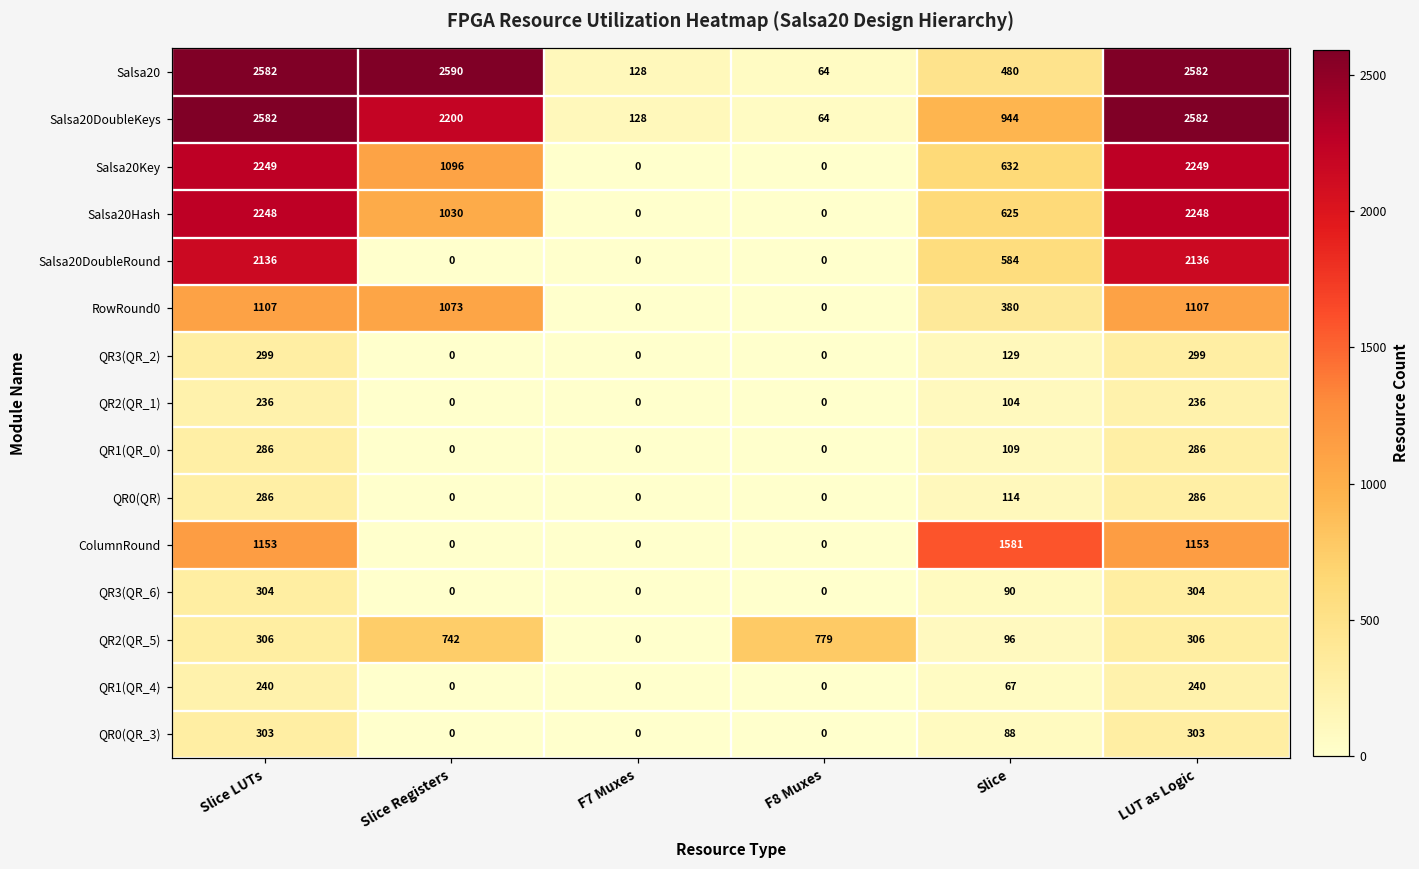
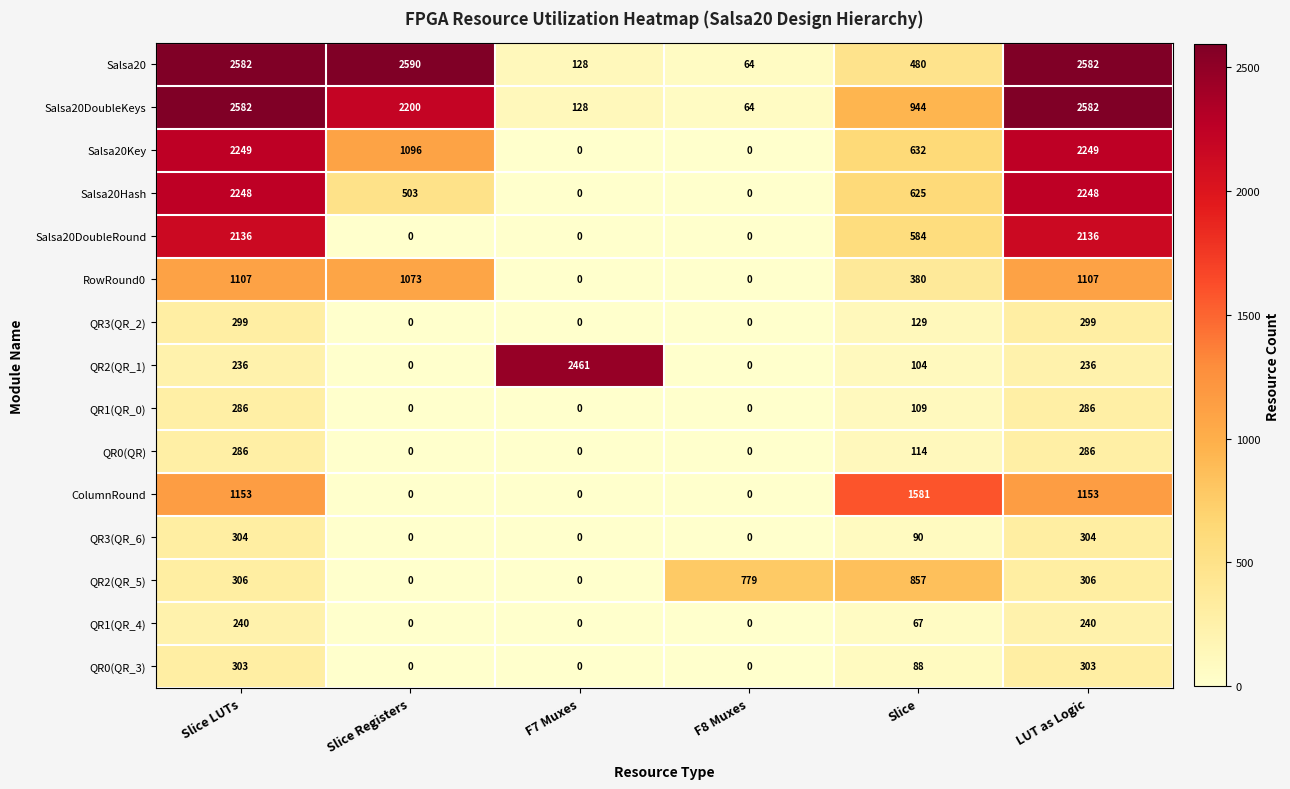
  {
    "Salsa20": {
      "Slice LUTs": 2582,
      "Slice Registers": 2590,
      "F7 Muxes": 128,
      "F8 Muxes": 64,
      "Slice": 480,
      "LUT as Logic": 2582
    },
    "Salsa20DoubleKeys": {
      "Slice LUTs": 2582,
      "Slice Registers": 2200,
      "F7 Muxes": 128,
      "F8 Muxes": 64,
      "Slice": 944,
      "LUT as Logic": 2582
    },
    "Salsa20Key": {
      "Slice LUTs": 2249,
      "Slice Registers": 1096,
      "F7 Muxes": 0,
      "F8 Muxes": 0,
      "Slice": 632,
      "LUT as Logic": 2249
    },
    "Salsa20Hash": {
      "Slice LUTs": 2248,
-     "Slice Registers": 1030,
+     "Slice Registers": 503,
      "F7 Muxes": 0,
      "F8 Muxes": 0,
      "Slice": 625,
      "LUT as Logic": 2248
    },
    "Salsa20DoubleRound": {
      "Slice LUTs": 2136,
      "Slice Registers": 0,
      "F7 Muxes": 0,
      "F8 Muxes": 0,
      "Slice": 584,
      "LUT as Logic": 2136
    },
    "RowRound0": {
      "Slice LUTs": 1107,
      "Slice Registers": 1073,
      "F7 Muxes": 0,
      "F8 Muxes": 0,
      "Slice": 380,
      "LUT as Logic": 1107
    },
    "QR3(QR_2)": {
      "Slice LUTs": 299,
      "Slice Registers": 0,
      "F7 Muxes": 0,
      "F8 Muxes": 0,
      "Slice": 129,
      "LUT as Logic": 299
    },
    "QR2(QR_1)": {
      "Slice LUTs": 236,
      "Slice Registers": 0,
-     "F7 Muxes": 0,
+     "F7 Muxes": 2461,
      "F8 Muxes": 0,
      "Slice": 104,
      "LUT as Logic": 236
    },
    "QR1(QR_0)": {
      "Slice LUTs": 286,
      "Slice Registers": 0,
      "F7 Muxes": 0,
      "F8 Muxes": 0,
      "Slice": 109,
      "LUT as Logic": 286
    },
    "QR0(QR)": {
      "Slice LUTs": 286,
      "Slice Registers": 0,
      "F7 Muxes": 0,
      "F8 Muxes": 0,
      "Slice": 114,
      "LUT as Logic": 286
    },
    "ColumnRound": {
      "Slice LUTs": 1153,
      "Slice Registers": 0,
      "F7 Muxes": 0,
      "F8 Muxes": 0,
      "Slice": 1581,
      "LUT as Logic": 1153
    },
    "QR3(QR_6)": {
      "Slice LUTs": 304,
      "Slice Registers": 0,
      "F7 Muxes": 0,
      "F8 Muxes": 0,
      "Slice": 90,
      "LUT as Logic": 304
    },
    "QR2(QR_5)": {
      "Slice LUTs": 306,
-     "Slice Registers": 742,
+     "Slice Registers": 0,
      "F7 Muxes": 0,
      "F8 Muxes": 779,
-     "Slice": 96,
+     "Slice": 857,
      "LUT as Logic": 306
    },
    "QR1(QR_4)": {
      "Slice LUTs": 240,
      "Slice Registers": 0,
      "F7 Muxes": 0,
      "F8 Muxes": 0,
      "Slice": 67,
      "LUT as Logic": 240
    },
    "QR0(QR_3)": {
      "Slice LUTs": 303,
      "Slice Registers": 0,
      "F7 Muxes": 0,
      "F8 Muxes": 0,
      "Slice": 88,
      "LUT as Logic": 303
    }
  }
